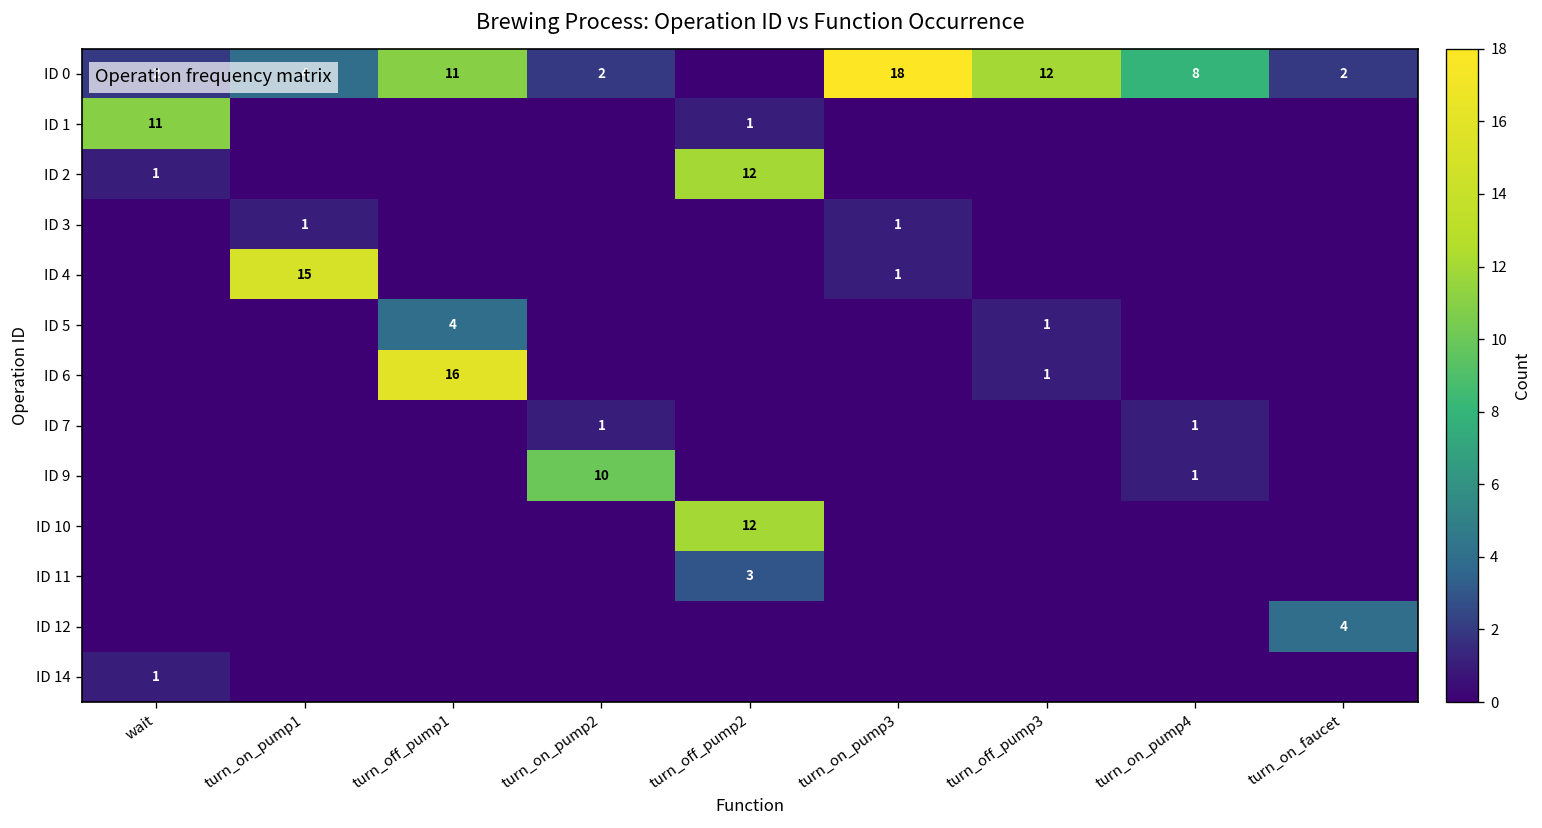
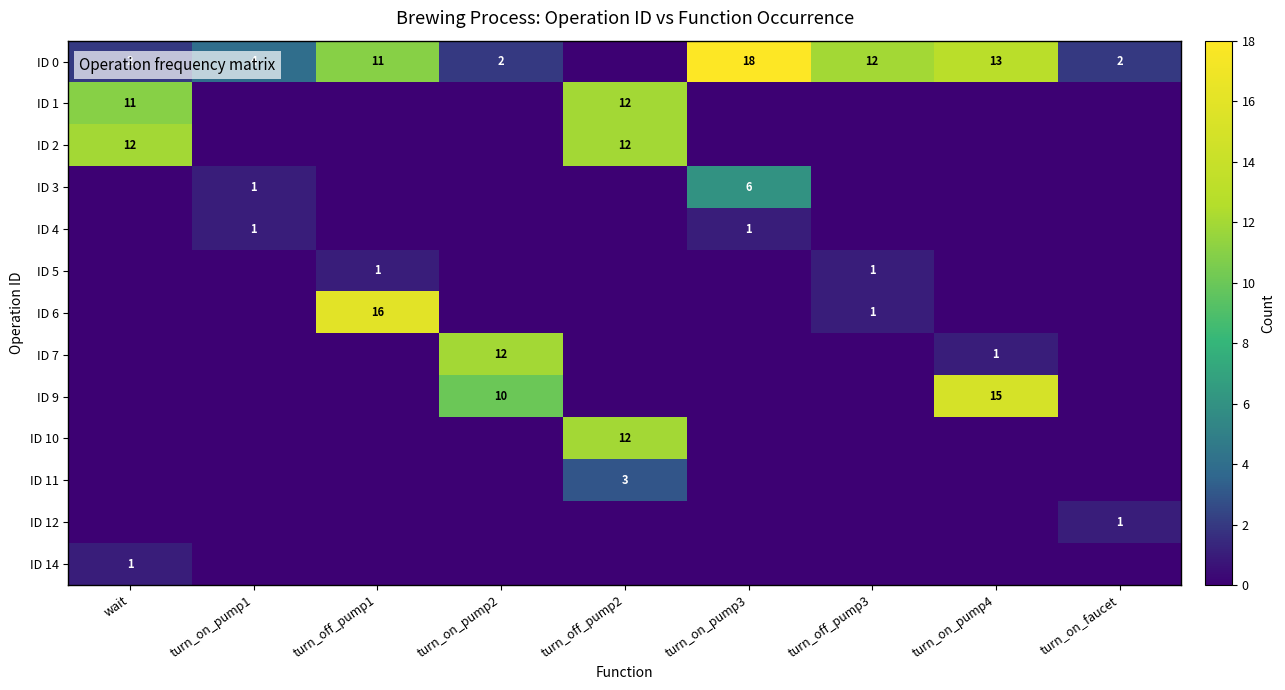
  {
    "ID 0": {
      "turn_off_pump1": 11,
      "turn_on_pump2": 2,
      "turn_on_pump3": 18,
      "turn_off_pump3": 12,
-     "turn_on_pump4": 8,
+     "turn_on_pump4": 13,
      "turn_on_faucet": 2
    },
    "ID 1": {
      "wait": 11,
-     "turn_off_pump2": 1
+     "turn_off_pump2": 12
    },
    "ID 2": {
-     "wait": 1,
+     "wait": 12,
      "turn_off_pump2": 12
    },
    "ID 3": {
      "turn_on_pump1": 1,
-     "turn_on_pump3": 1
+     "turn_on_pump3": 6
    },
    "ID 4": {
-     "turn_on_pump1": 15,
+     "turn_on_pump1": 1,
      "turn_on_pump3": 1
    },
    "ID 5": {
-     "turn_off_pump1": 4,
+     "turn_off_pump1": 1,
      "turn_off_pump3": 1
    },
    "ID 6": {
      "turn_off_pump1": 16,
      "turn_off_pump3": 1
    },
    "ID 7": {
-     "turn_on_pump2": 1,
+     "turn_on_pump2": 12,
      "turn_on_pump4": 1
    },
    "ID 9": {
      "turn_on_pump2": 10,
-     "turn_on_pump4": 1
+     "turn_on_pump4": 15
    },
    "ID 10": {
      "turn_off_pump2": 12
    },
    "ID 11": {
      "turn_off_pump2": 3
    },
    "ID 12": {
-     "turn_on_faucet": 4
+     "turn_on_faucet": 1
    },
    "ID 14": {
      "wait": 1
    }
  }
